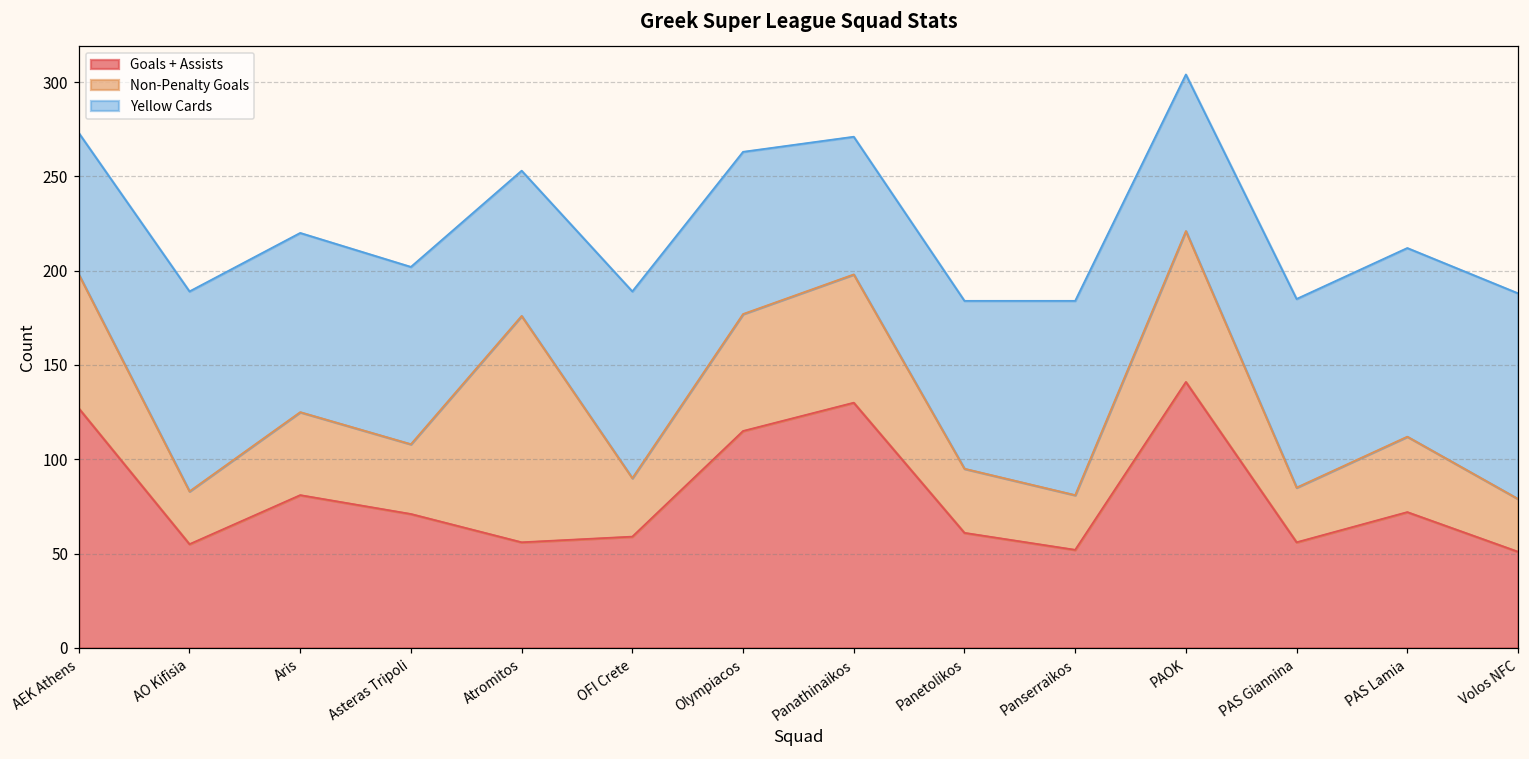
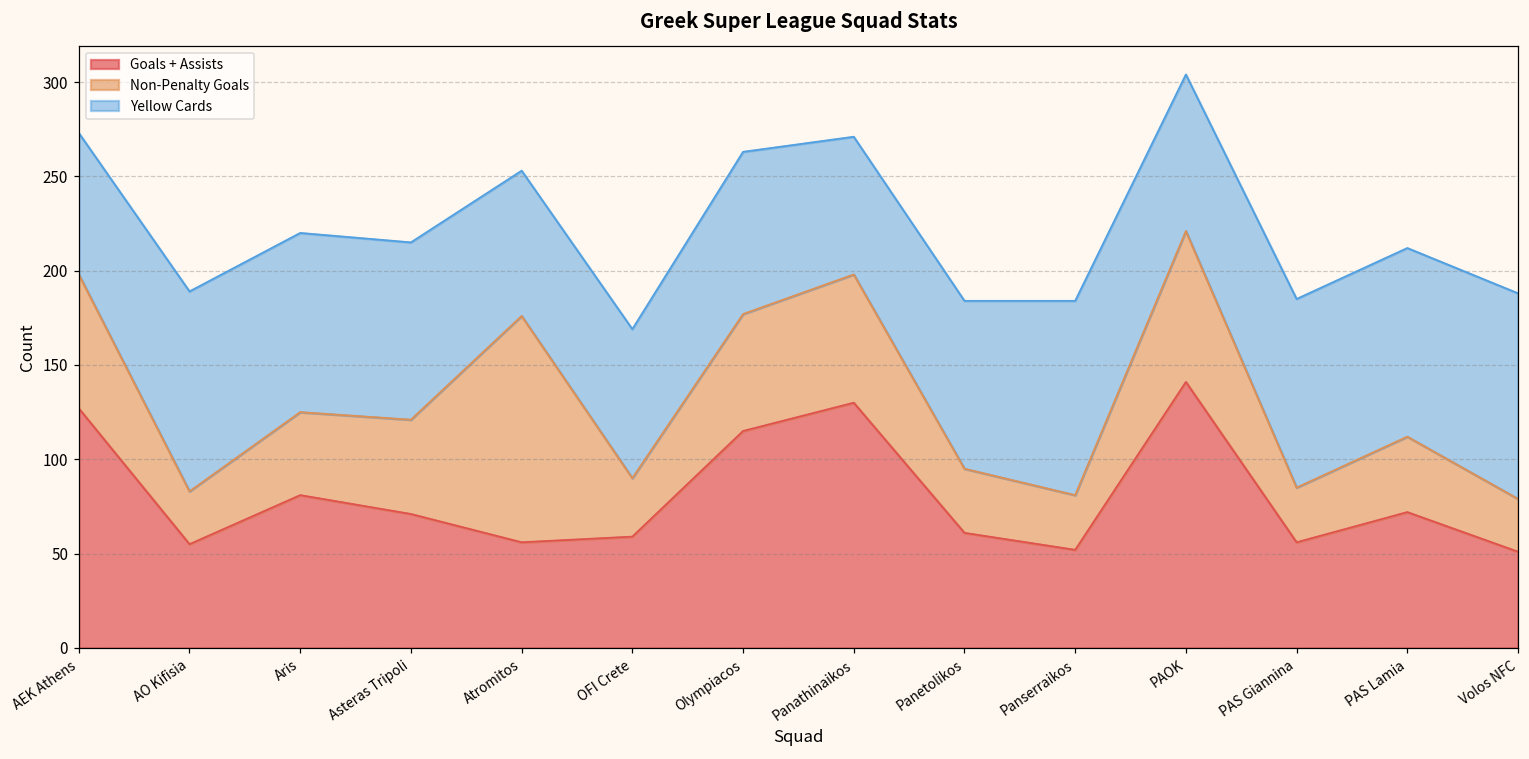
  {
    "Goals + Assists": {
      "AEK Athens": 127,
      "AO Kifisia": 55,
      "Aris": 81,
      "Asteras Tripoli": 71,
      "Atromitos": 56,
      "OFI Crete": 59,
      "Olympiacos": 115,
      "Panathinaikos": 130,
      "Panetolikos": 61,
      "Panserraikos": 52,
      "PAOK": 141,
      "PAS Giannina": 56,
      "PAS Lamia": 72,
      "Volos NFC": 51
    },
    "Non-Penalty Goals": {
      "AEK Athens": 71,
      "AO Kifisia": 28,
      "Aris": 44,
-     "Asteras Tripoli": 37,
+     "Asteras Tripoli": 50,
      "Atromitos": 120,
      "OFI Crete": 31,
      "Olympiacos": 62,
      "Panathinaikos": 68,
      "Panetolikos": 34,
      "Panserraikos": 29,
      "PAOK": 80,
      "PAS Giannina": 29,
      "PAS Lamia": 40,
      "Volos NFC": 28
    },
    "Yellow Cards": {
      "AEK Athens": 75,
      "AO Kifisia": 106,
      "Aris": 95,
      "Asteras Tripoli": 94,
      "Atromitos": 77,
-     "OFI Crete": 99,
+     "OFI Crete": 79,
      "Olympiacos": 86,
      "Panathinaikos": 73,
      "Panetolikos": 89,
      "Panserraikos": 103,
      "PAOK": 83,
      "PAS Giannina": 100,
      "PAS Lamia": 100,
      "Volos NFC": 109
    }
  }
